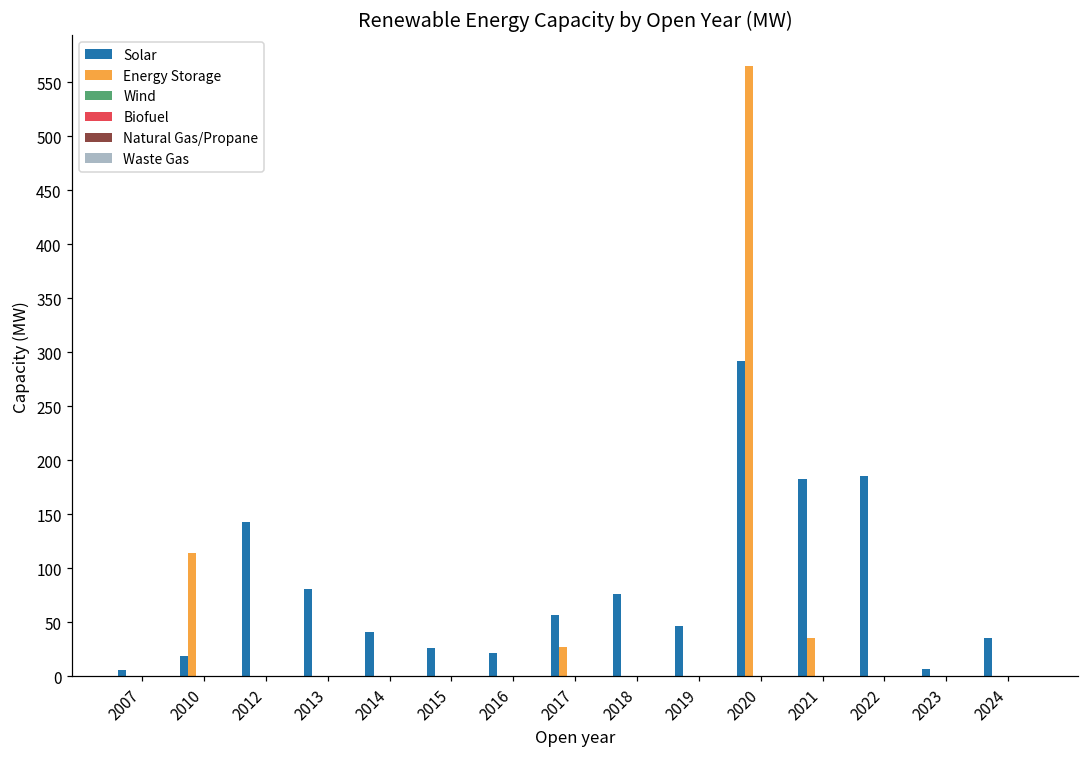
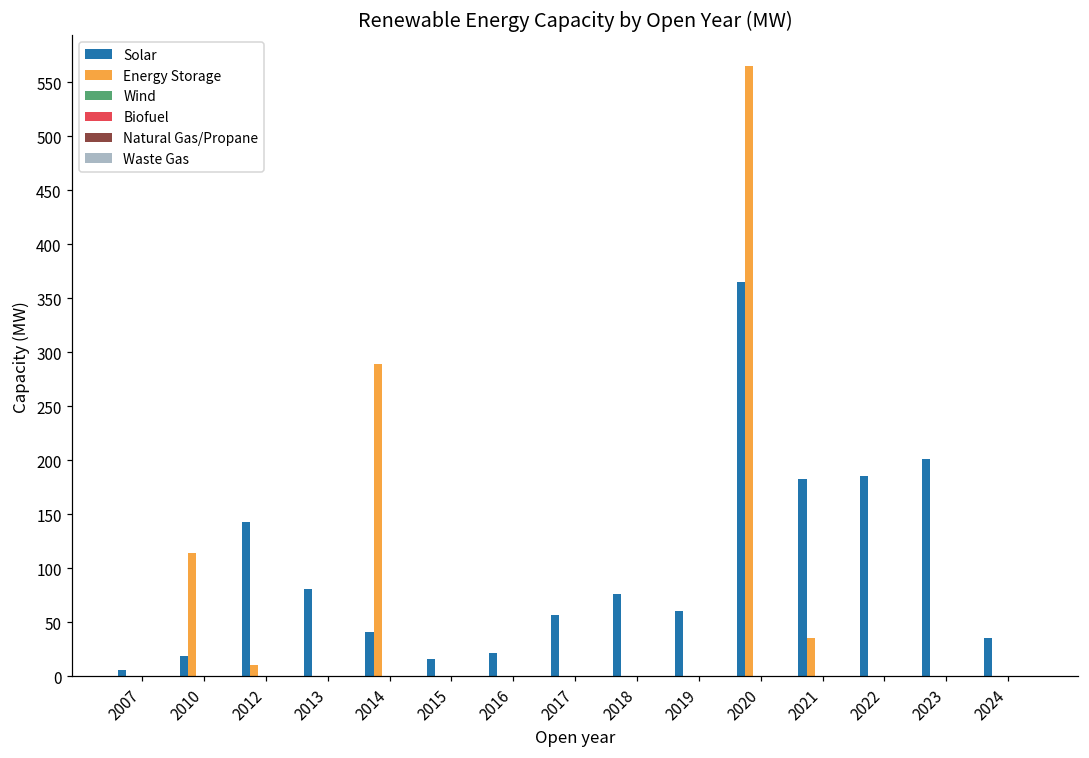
  {
    "Solar": {
      "2007": 10,
      "2010": 20,
      "2012": 140,
      "2013": 80,
      "2014": 40,
-     "2015": 30,
+     "2015": 20,
      "2016": 20,
      "2017": 60,
      "2018": 80,
-     "2019": 50,
-     "2020": 290,
+     "2019": 60,
+     "2020": 360,
      "2021": 180,
      "2022": 190,
-     "2023": 10,
+     "2023": 200,
      "2024": 40
    },
    "Energy Storage": {
      "2007": 0,
      "2010": 110,
-     "2012": 0,
+     "2012": 10,
      "2013": 0,
-     "2014": 0,
+     "2014": 290,
      "2015": 0,
      "2016": 0,
-     "2017": 30,
+     "2017": 0,
      "2018": 0,
      "2019": 0,
      "2020": 570,
      "2021": 40,
      "2022": 0,
      "2023": 0,
      "2024": 0
    },
    "Wind": {
      "2007": 0,
      "2010": 0,
      "2012": 0,
      "2013": 0,
      "2014": 0,
      "2015": 0,
      "2016": 0,
      "2017": 0,
      "2018": 0,
      "2019": 0,
      "2020": 0,
      "2021": 0,
      "2022": 0,
      "2023": 0,
      "2024": 0
    },
    "Biofuel": {
      "2007": 0,
      "2010": 0,
      "2012": 0,
      "2013": 0,
      "2014": 0,
      "2015": 0,
      "2016": 0,
      "2017": 0,
      "2018": 0,
      "2019": 0,
      "2020": 0,
      "2021": 0,
      "2022": 0,
      "2023": 0,
      "2024": 0
    },
    "Natural Gas/Propane": {
      "2007": 0,
      "2010": 0,
      "2012": 0,
      "2013": 0,
      "2014": 0,
      "2015": 0,
      "2016": 0,
      "2017": 0,
      "2018": 0,
      "2019": 0,
      "2020": 0,
      "2021": 0,
      "2022": 0,
      "2023": 0,
      "2024": 0
    },
    "Waste Gas": {
      "2007": 0,
      "2010": 0,
      "2012": 0,
      "2013": 0,
      "2014": 0,
      "2015": 0,
      "2016": 0,
      "2017": 0,
      "2018": 0,
      "2019": 0,
      "2020": 0,
      "2021": 0,
      "2022": 0,
      "2023": 0,
      "2024": 0
    }
  }
